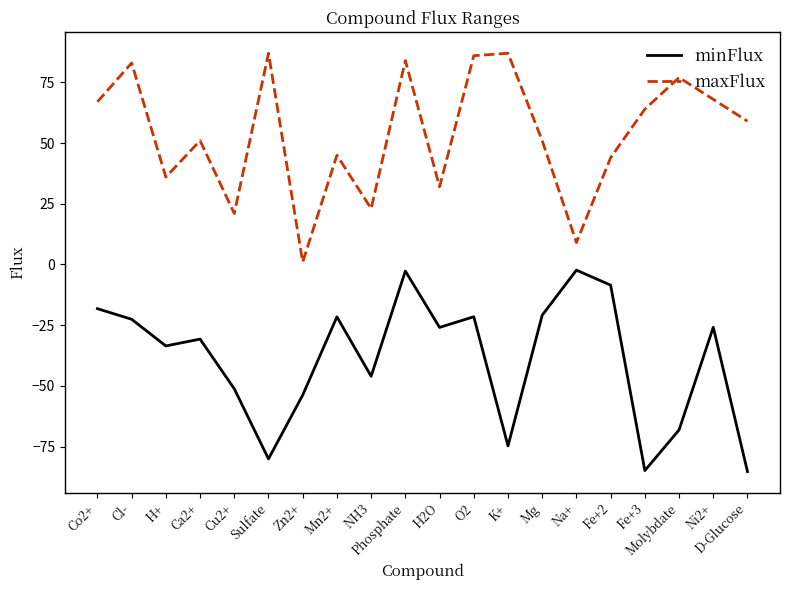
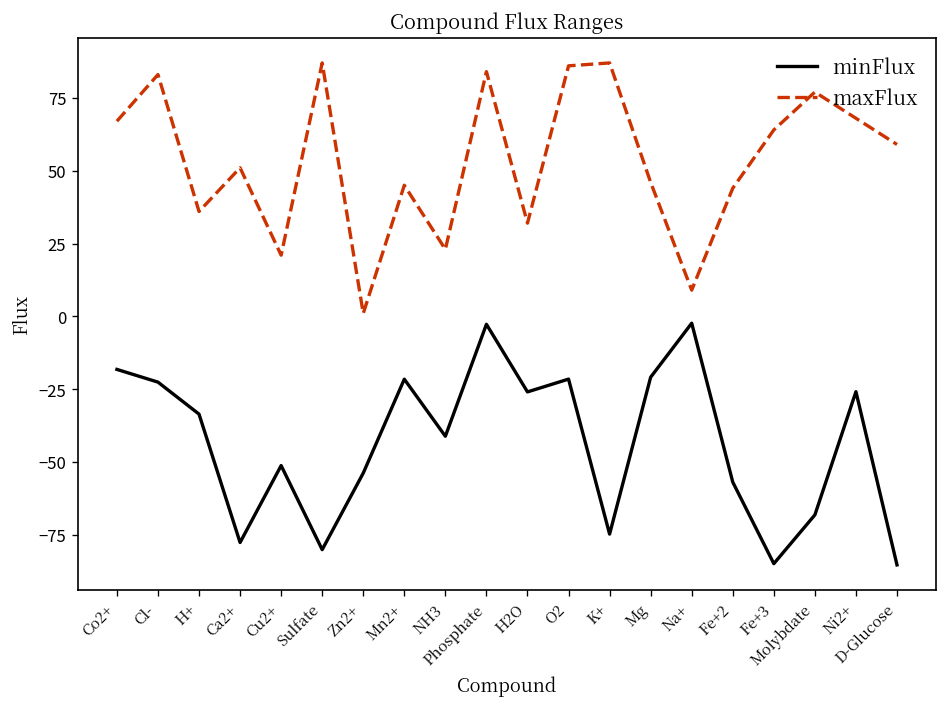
  {
    "minFlux": {
      "Co2+": -18,
      "Cl-": -23,
      "H+": -34,
-     "Ca2+": -31,
+     "Ca2+": -78,
      "Cu2+": -51,
      "Sulfate": -80,
      "Zn2+": -54,
      "Mn2+": -22,
-     "NH3": -46,
+     "NH3": -41,
      "Phosphate": -3,
      "H2O": -26,
      "O2": -22,
      "K+": -75,
      "Mg": -21,
      "Na+": -2,
-     "Fe+2": -9,
+     "Fe+2": -57,
      "Fe+3": -85,
      "Molybdate": -68,
      "Ni2+": -26,
      "D-Glucose": -85
    },
    "maxFlux": {
      "Co2+": 67,
      "Cl-": 83,
      "H+": 36,
      "Ca2+": 51,
      "Cu2+": 21,
      "Sulfate": 87,
      "Zn2+": 1,
      "Mn2+": 45,
      "NH3": 23,
      "Phosphate": 84,
      "H2O": 32,
      "O2": 86,
      "K+": 87,
-     "Mg": 51,
+     "Mg": 46,
      "Na+": 9,
      "Fe+2": 44,
      "Fe+3": 64,
      "Molybdate": 77,
      "Ni2+": 68,
      "D-Glucose": 59
    }
  }
